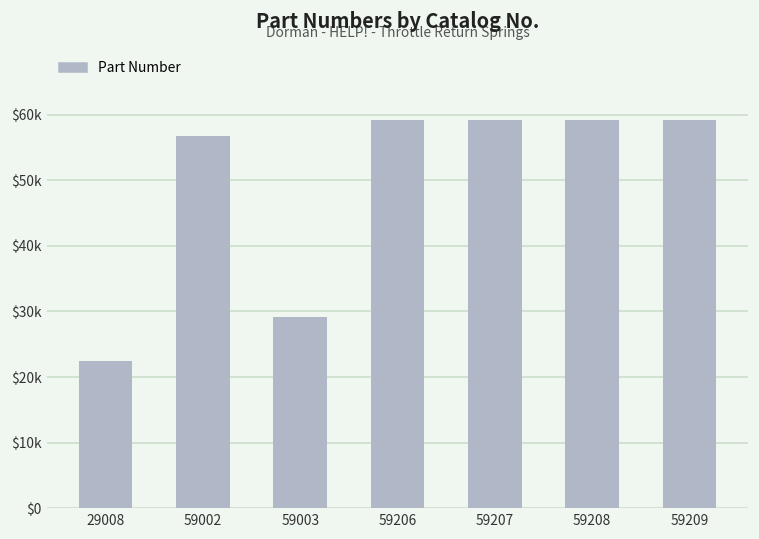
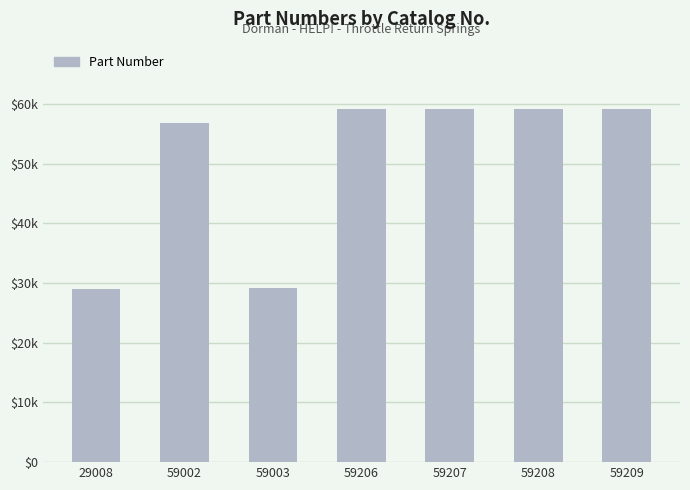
  {
-   "29008": "$23000",
+   "29008": "$29000",
    "59002": "$57000",
    "59003": "$29000",
    "59206": "$59000",
    "59207": "$59000",
    "59208": "$59000",
    "59209": "$59000"
  }
